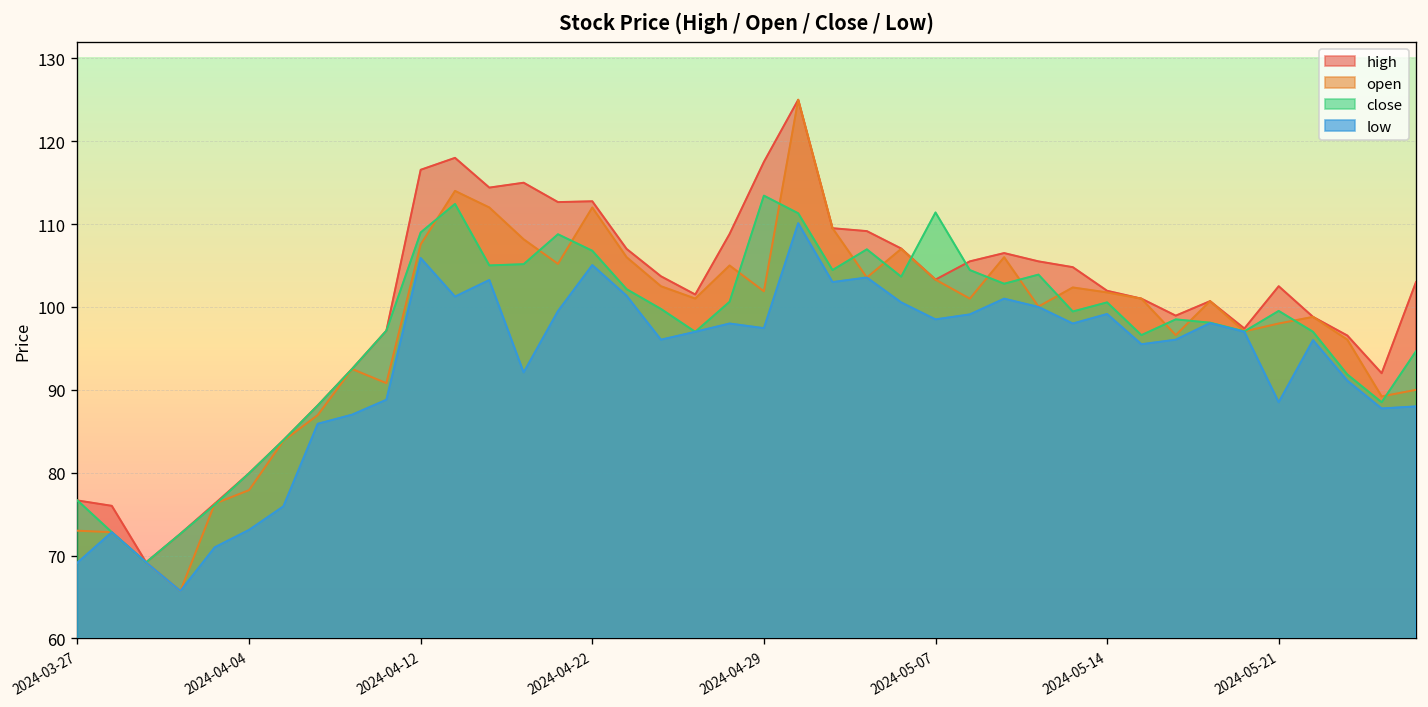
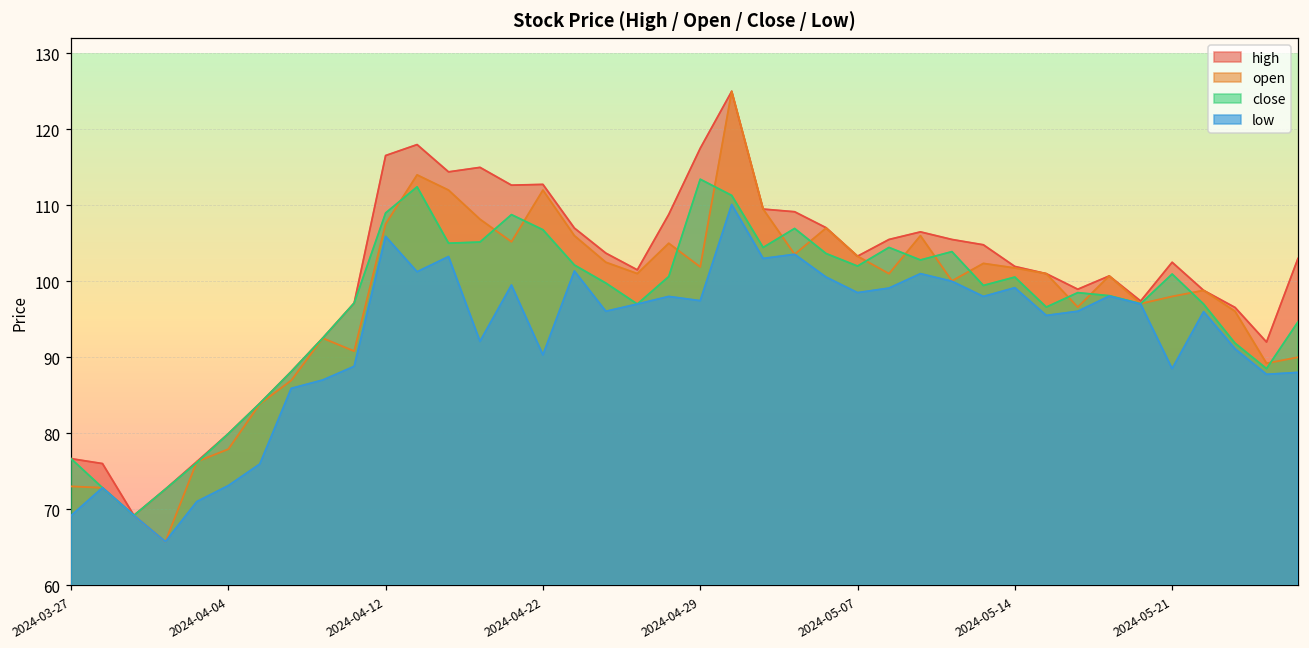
  {
    "close": {
      "2024-04-12": 109,
      "2024-04-22": 107,
      "2024-04-29": 113,
-     "2024-05-07": 111,
+     "2024-05-07": 102,
      "2024-05-14": 101,
-     "2024-05-21": 100
+     "2024-05-21": 101
    },
    "low": {
      "2024-03-27": 69,
      "2024-04-04": 73,
      "2024-04-12": 106,
-     "2024-04-22": 105,
+     "2024-04-22": 90,
      "2024-04-29": 97,
      "2024-05-07": 99,
      "2024-05-14": 99,
      "2024-05-21": 89
    }
  }
